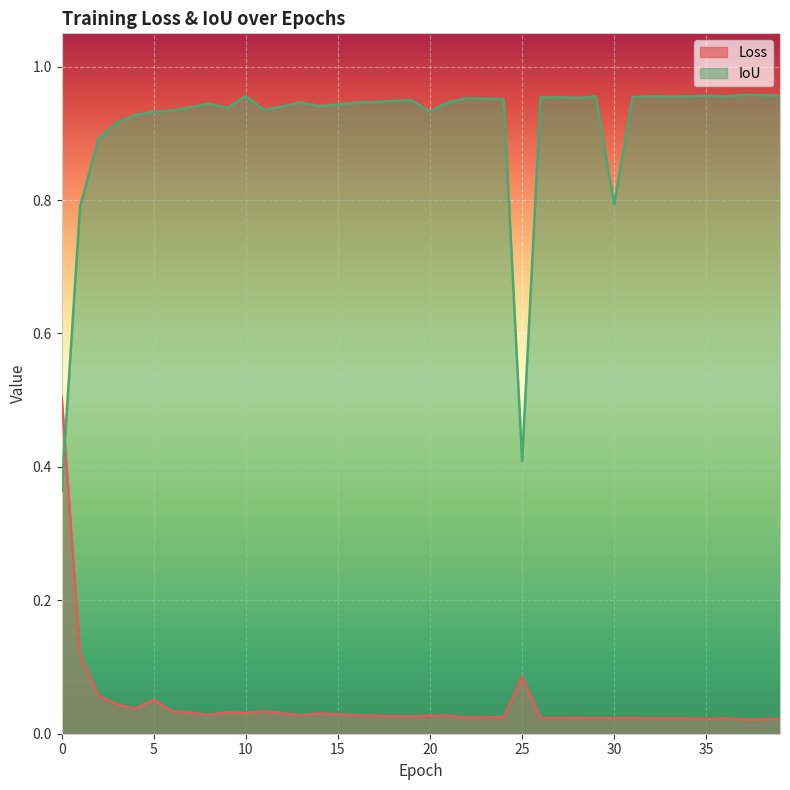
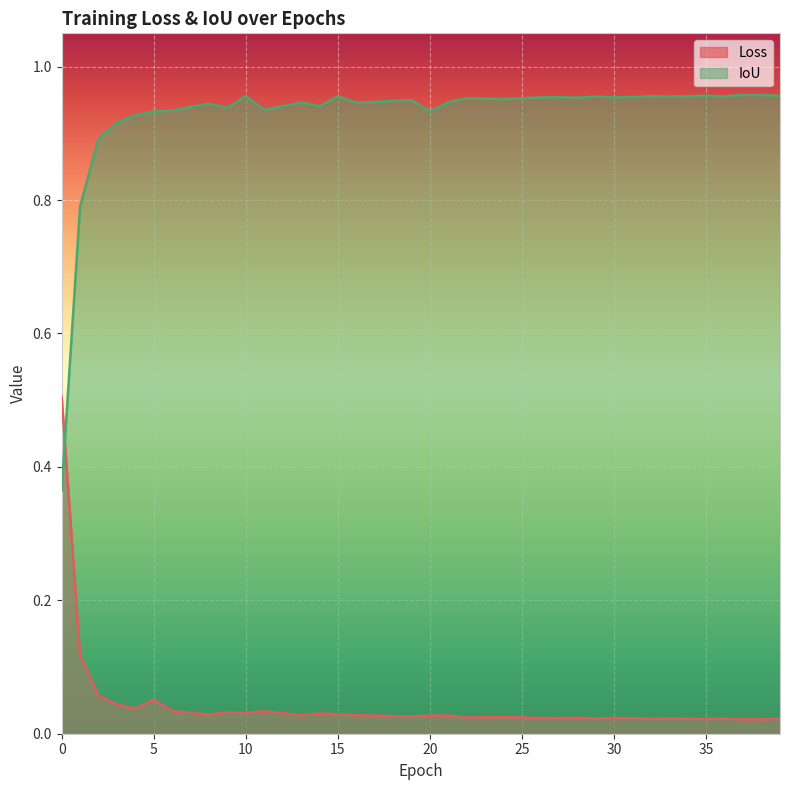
  {
    "Loss": {
      "0": 0.51,
      "5": 0.05,
      "10": 0.03,
      "15": 0.03,
      "20": 0.03,
-     "25": 0.09,
+     "25": 0.02,
      "30": 0.02,
      "35": 0.02
    },
    "IoU": {
      "0": 0.36,
      "5": 0.93,
      "10": 0.96,
-     "15": 0.94,
+     "15": 0.96,
      "20": 0.93,
-     "25": 0.41,
-     "30": 0.79,
+     "25": 0.95,
+     "30": 0.95,
      "35": 0.96
    }
  }
